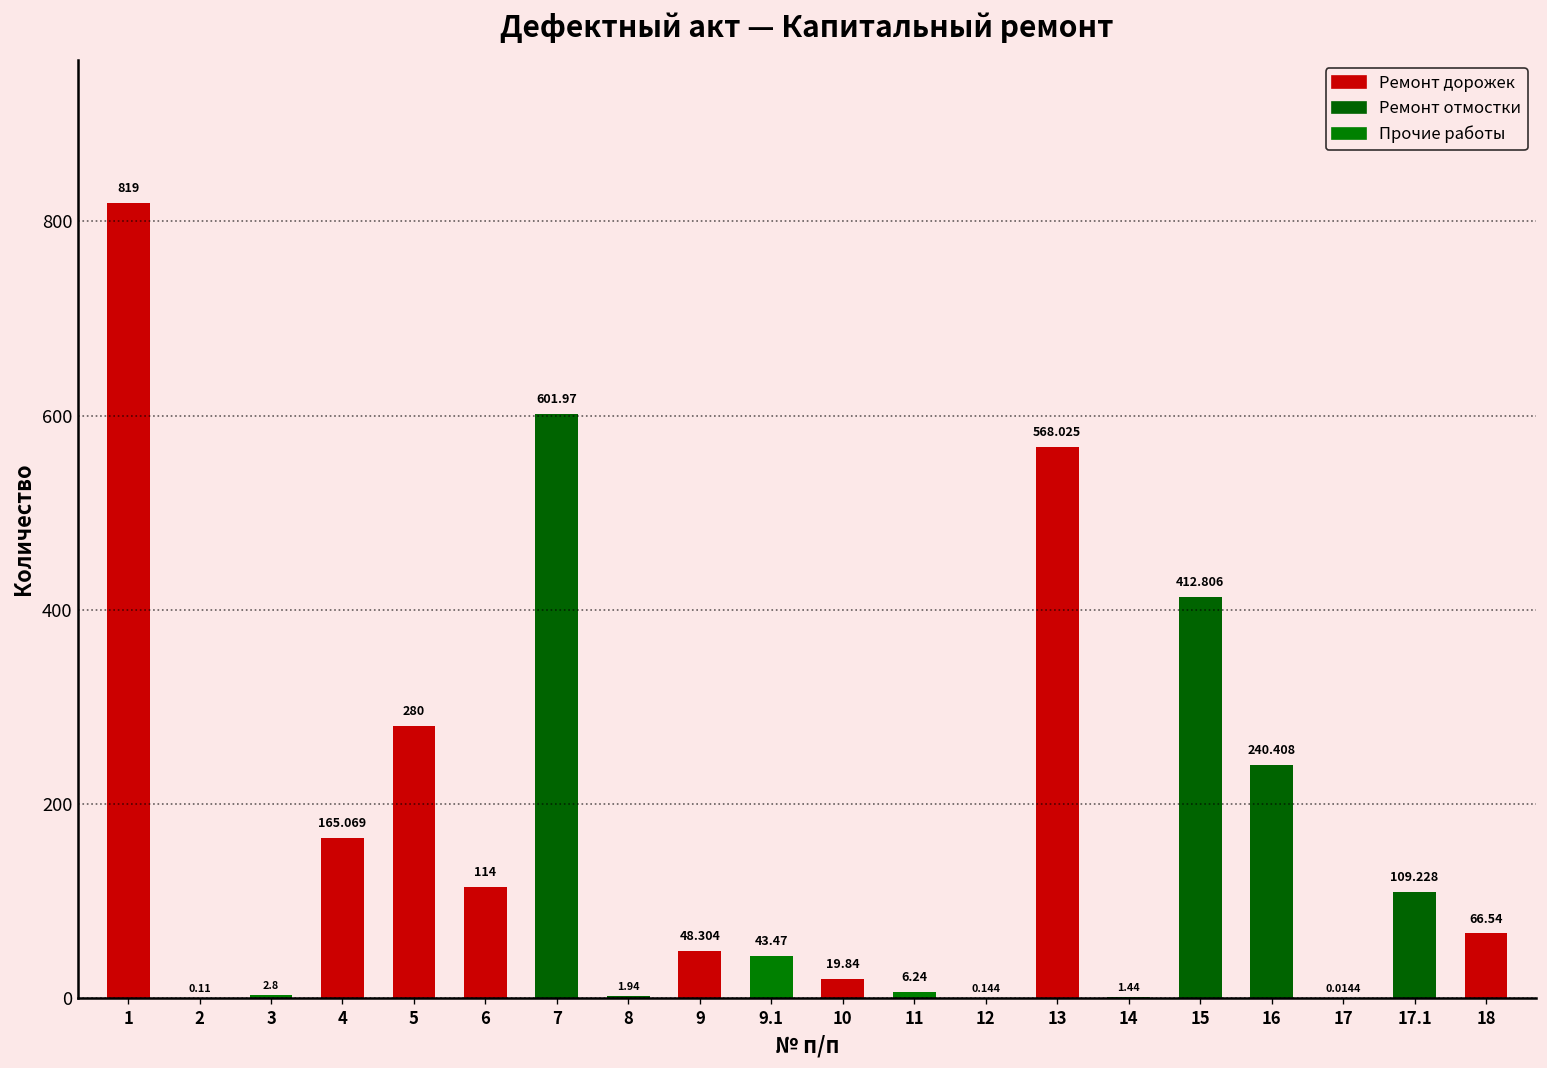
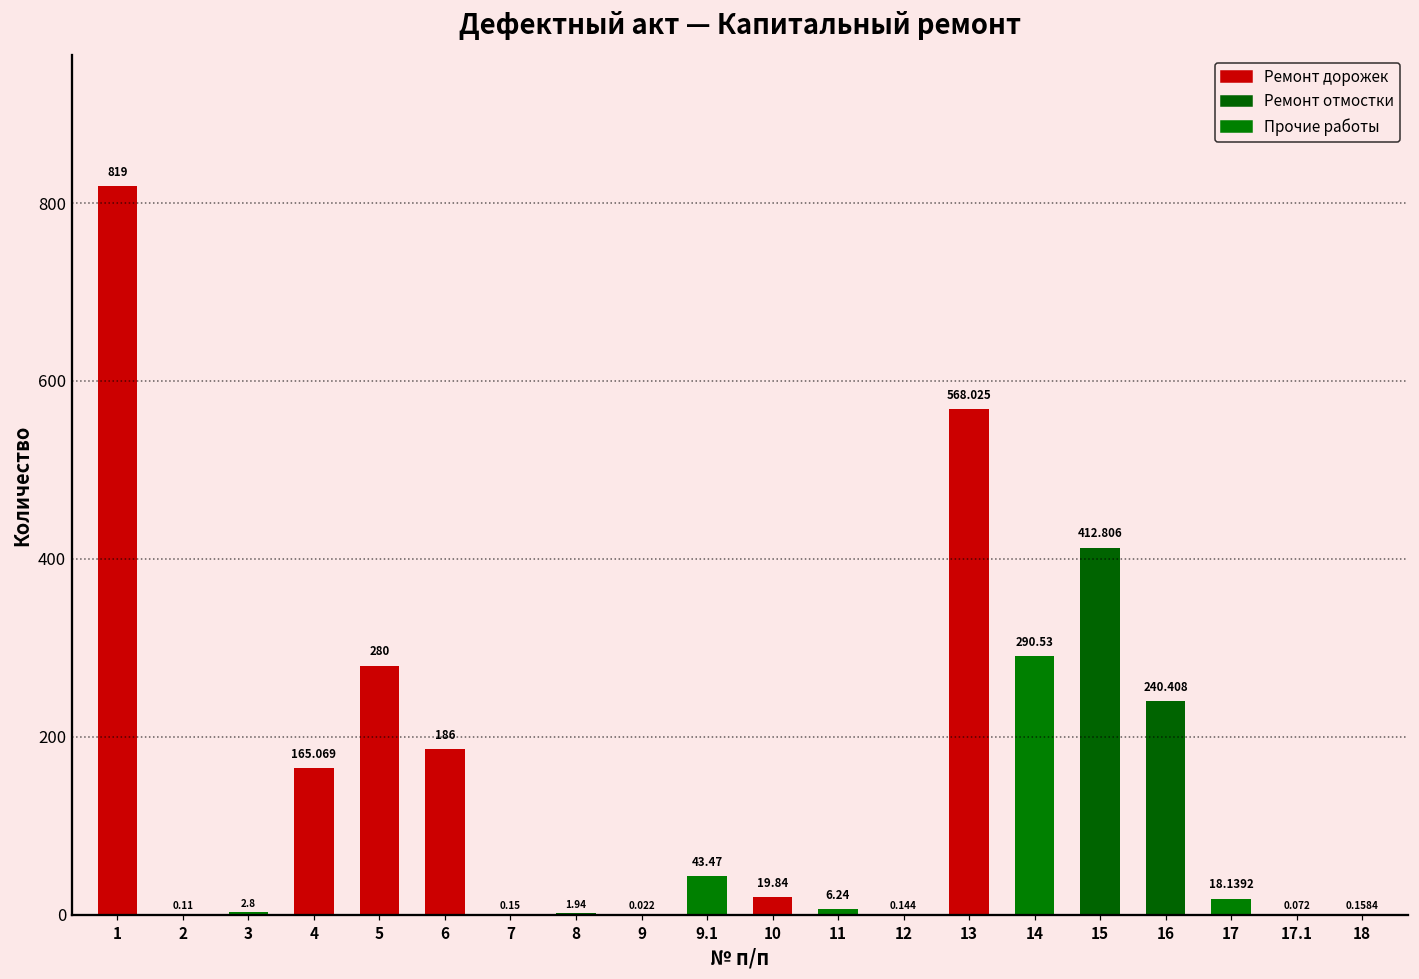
  {
    "1": 819,
    "2": 0.11,
    "3": 2.8,
    "4": 165.069,
    "5": 280,
-   "6": 114,
-   "7": 601.97,
+   "6": 186,
+   "7": 0.15,
    "8": 1.94,
-   "9": 48.304,
+   "9": 0.022,
    "9.1": 43.47,
    "10": 19.84,
    "11": 6.24,
    "12": 0.144,
    "13": 568.025,
-   "14": 1.44,
+   "14": 290.53,
    "15": 412.806,
    "16": 240.408,
-   "17": 0.0144,
-   "17.1": 109.228,
-   "18": 66.54
+   "17": 18.1392,
+   "17.1": 0.072,
+   "18": 0.1584
  }
